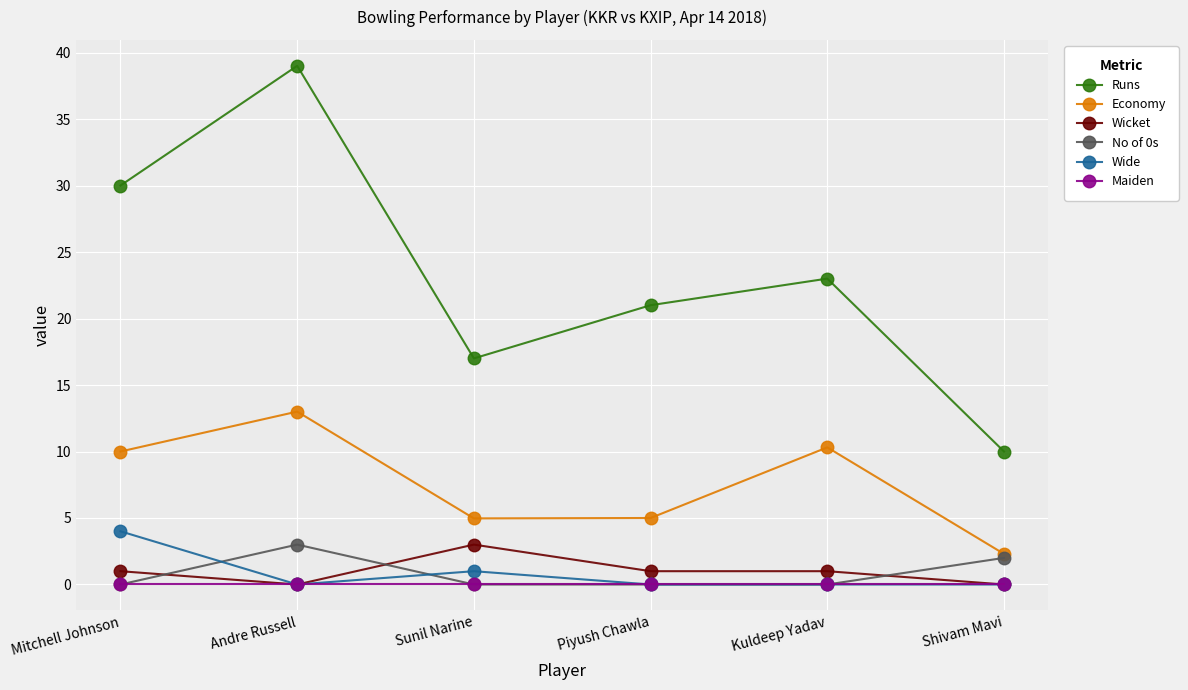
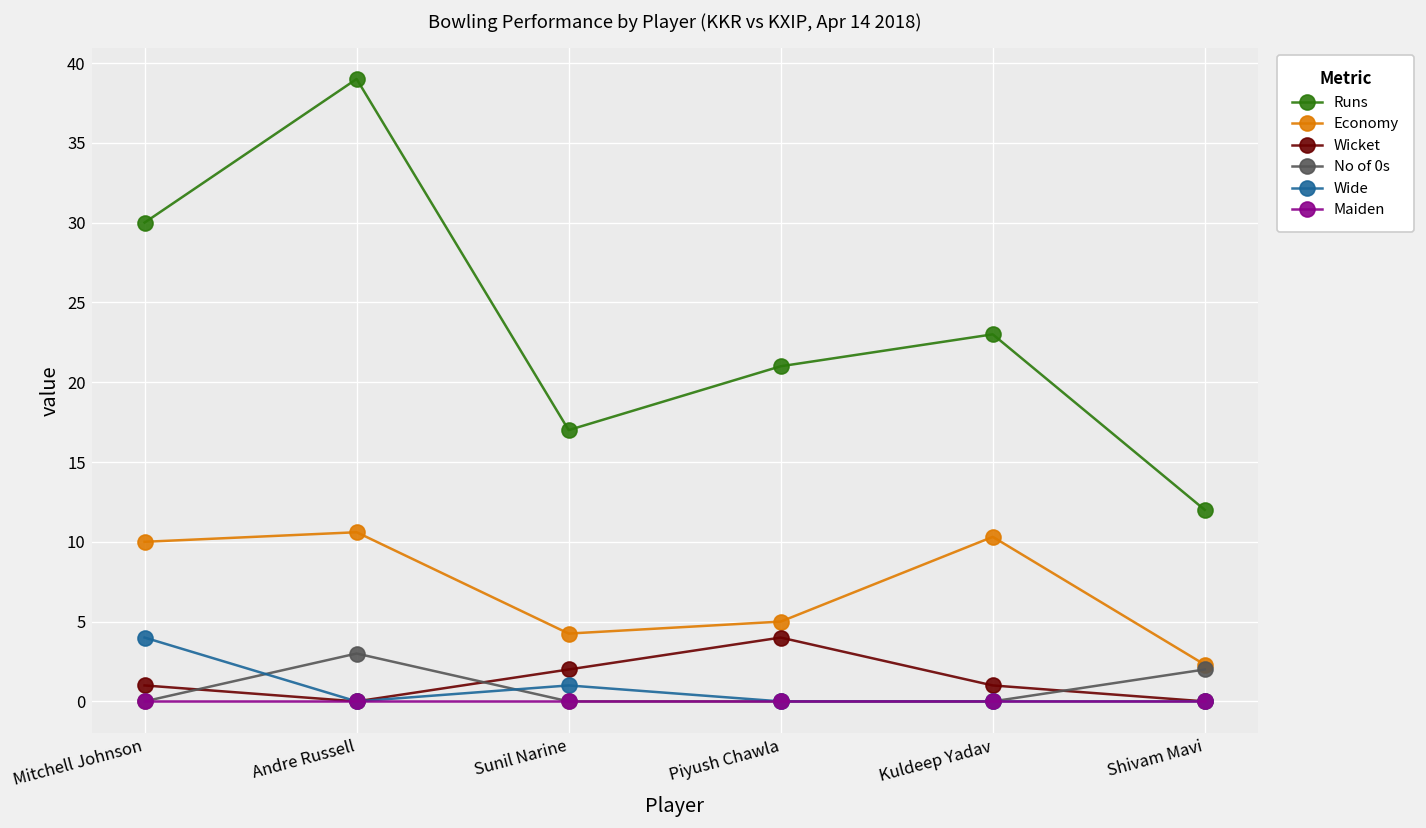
  {
    "Runs": {
      "Mitchell Johnson": 30,
      "Andre Russell": 39,
      "Sunil Narine": 17,
      "Piyush Chawla": 21,
      "Kuldeep Yadav": 23,
-     "Shivam Mavi": 10
+     "Shivam Mavi": 12
    },
    "Economy": {
      "Mitchell Johnson": 10.0,
-     "Andre Russell": 13.0,
-     "Sunil Narine": 5.0,
+     "Andre Russell": 10.6,
+     "Sunil Narine": 4.3,
      "Piyush Chawla": 5.0,
      "Kuldeep Yadav": 10.3,
      "Shivam Mavi": 2.3
    },
    "Wicket": {
      "Mitchell Johnson": 1,
-     "Sunil Narine": 3,
-     "Piyush Chawla": 1,
+     "Sunil Narine": 2,
+     "Piyush Chawla": 4,
      "Kuldeep Yadav": 1
    },
    "No of 0s": {
      "Andre Russell": 3.0,
      "Shivam Mavi": 2.0
    },
    "Wide": {
      "Mitchell Johnson": 4.0,
      "Sunil Narine": 1.0
    }
  }
